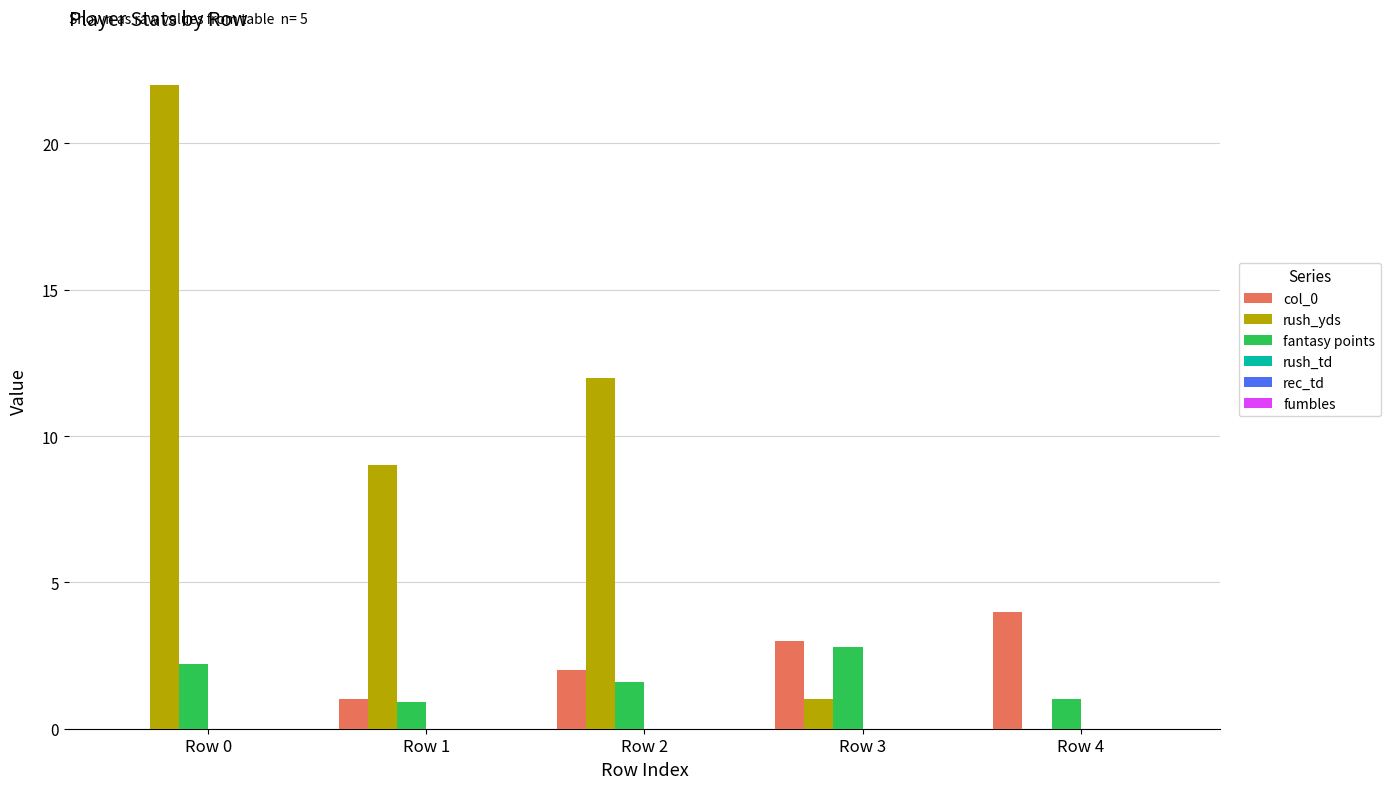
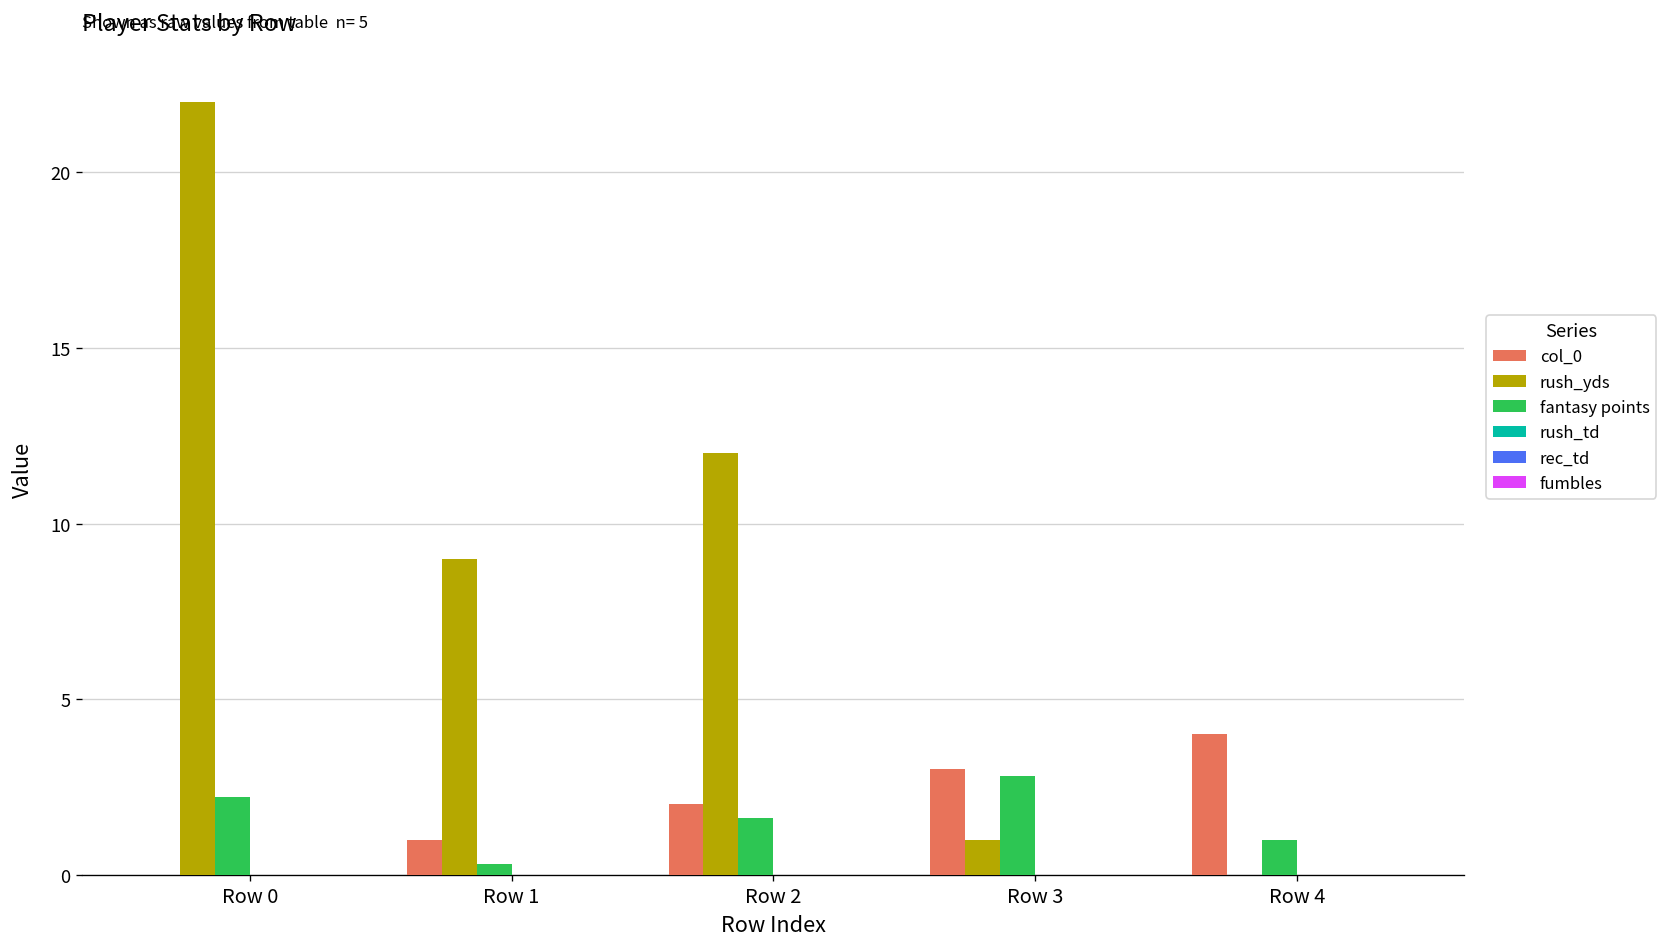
  {
    "col_0": {
      "Row 0": 0.0,
      "Row 1": 1.0,
      "Row 2": 2.0,
      "Row 3": 3.0,
      "Row 4": 4.0
    },
    "rush_yds": {
      "Row 0": 22.0,
      "Row 1": 9.0,
      "Row 2": 12.0,
      "Row 3": 1.0,
      "Row 4": 0.0
    },
    "fantasy points": {
      "Row 0": 2.2,
-     "Row 1": 0.9,
+     "Row 1": 0.3,
      "Row 2": 1.6,
      "Row 3": 2.8,
      "Row 4": 1.0
    },
    "rush_td": {
      "Row 0": 0.0,
      "Row 1": 0.0,
      "Row 2": 0.0,
      "Row 3": 0.0,
      "Row 4": 0.0
    },
    "rec_td": {
      "Row 0": 0.0,
      "Row 1": 0.0,
      "Row 2": 0.0,
      "Row 3": 0.0,
      "Row 4": 0.0
    },
    "fumbles": {
      "Row 0": 0.0,
      "Row 1": 0.0,
      "Row 2": 0.0,
      "Row 3": 0.0,
      "Row 4": 0.0
    }
  }
